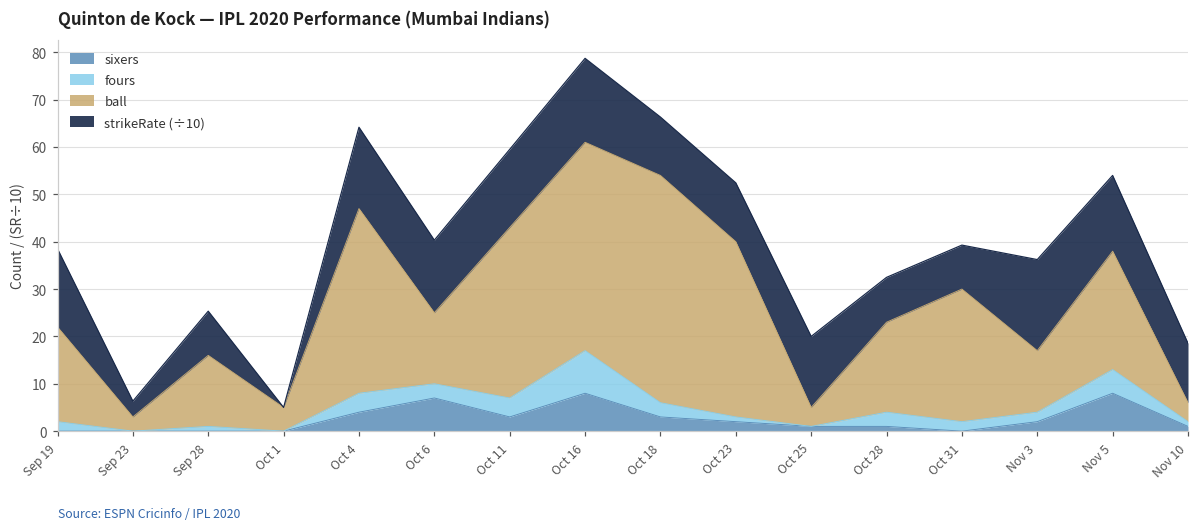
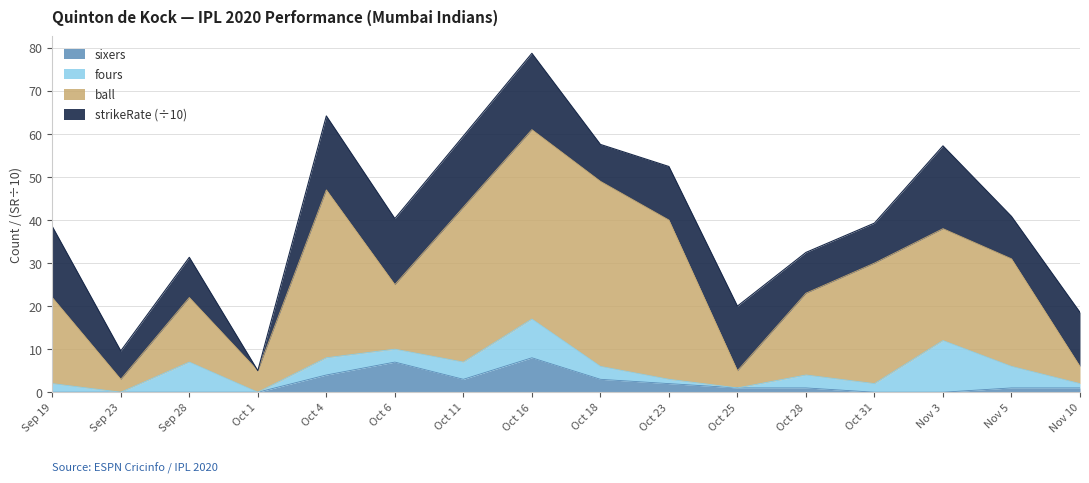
  {
    "sixers": {
      "Sep 19": 0,
      "Sep 28": 0,
      "Oct 4": 4,
      "Oct 6": 7,
      "Oct 11": 3,
      "Oct 16": 8,
      "Oct 18": 3,
      "Oct 23": 2,
      "Oct 28": 1,
      "Oct 31": 0,
-     "Nov 3": 2,
-     "Nov 5": 8,
+     "Nov 3": 0,
+     "Nov 5": 1,
      "Nov 10": 1
    },
    "fours": {
      "Sep 19": 2,
-     "Sep 28": 1,
+     "Sep 28": 7,
      "Oct 4": 4,
      "Oct 6": 3,
      "Oct 11": 4,
      "Oct 16": 9,
      "Oct 18": 3,
      "Oct 23": 1,
      "Oct 28": 3,
      "Oct 31": 2,
-     "Nov 3": 2,
+     "Nov 3": 12,
      "Nov 5": 5,
      "Nov 10": 1
    },
    "ball": {
      "Sep 19": 20,
      "Sep 23": 3,
      "Sep 28": 15,
      "Oct 4": 39,
      "Oct 6": 15,
      "Oct 11": 36,
      "Oct 16": 44,
-     "Oct 18": 48,
+     "Oct 18": 43,
      "Oct 23": 37,
      "Oct 25": 4,
      "Oct 28": 19,
      "Oct 31": 28,
-     "Nov 3": 13,
+     "Nov 3": 26,
      "Nov 5": 25,
      "Nov 10": 4
    },
    "strikeRate (÷10)": {
      "Sep 19": 17,
-     "Sep 23": 3,
+     "Sep 23": 7,
      "Sep 28": 9,
      "Oct 4": 17,
      "Oct 6": 15,
      "Oct 11": 17,
      "Oct 16": 18,
-     "Oct 18": 12,
+     "Oct 18": 9,
      "Oct 23": 12,
      "Oct 25": 15,
      "Oct 28": 9,
      "Oct 31": 9,
      "Nov 3": 19,
-     "Nov 5": 16,
+     "Nov 5": 10,
      "Nov 10": 13
    }
  }
